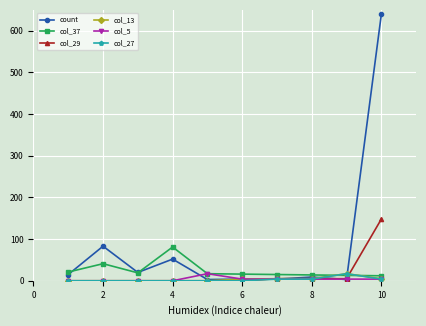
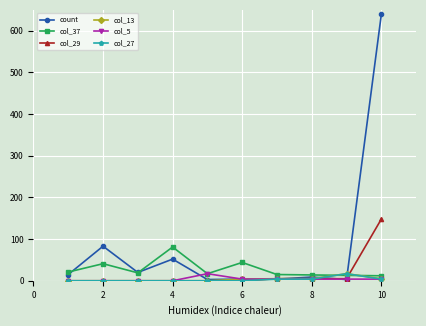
  {
    "count": {
      "2": 80,
      "4": 50,
      "10": 640
    },
    "col_37": {
      "2": 40,
      "4": 80,
-     "6": 20,
+     "6": 40,
      "10": 10
    },
    "col_29": {
      "10": 150
    }
  }
